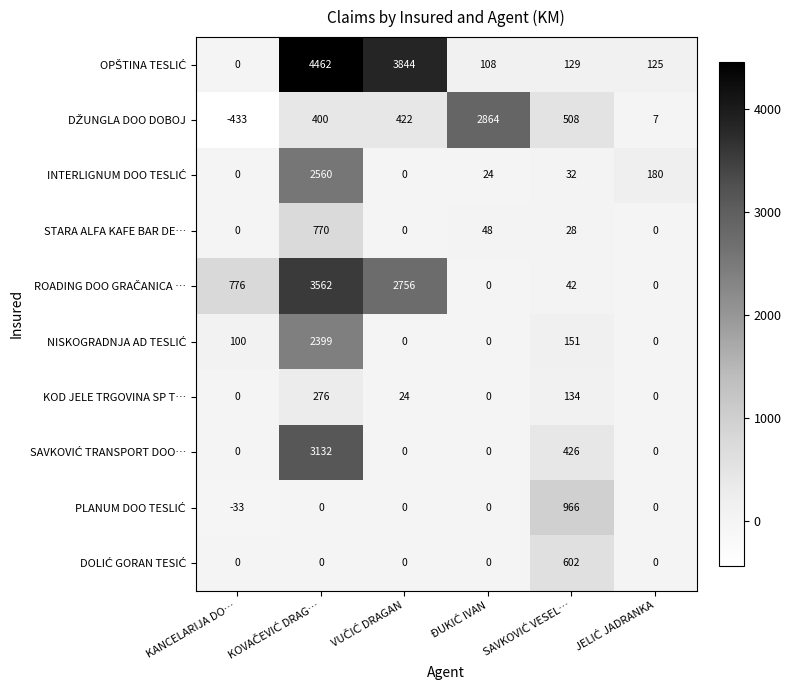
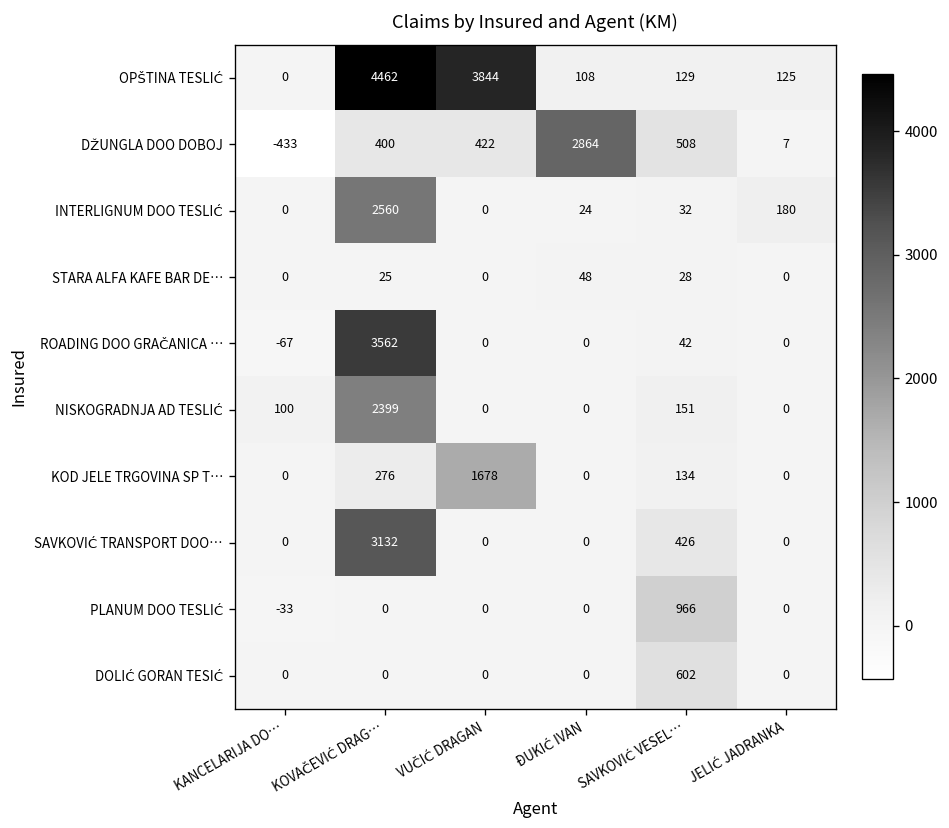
  {
    "OPŠTINA TESLIĆ": {
      "KANCELARIJA DO…": 0,
      "KOVAČEVIĆ DRAG…": 4462,
      "VUČIĆ DRAGAN": 3844,
      "ĐUKIĆ IVAN": 108,
      "SAVKOVIĆ VESEL…": 129,
      "JELIĆ JADRANKA": 125
    },
    "DŽUNGLA DOO DOBOJ": {
      "KANCELARIJA DO…": -433,
      "KOVAČEVIĆ DRAG…": 400,
      "VUČIĆ DRAGAN": 422,
      "ĐUKIĆ IVAN": 2864,
      "SAVKOVIĆ VESEL…": 508,
      "JELIĆ JADRANKA": 7
    },
    "INTERLIGNUM DOO TESLIĆ": {
      "KANCELARIJA DO…": 0,
      "KOVAČEVIĆ DRAG…": 2560,
      "VUČIĆ DRAGAN": 0,
      "ĐUKIĆ IVAN": 24,
      "SAVKOVIĆ VESEL…": 32,
      "JELIĆ JADRANKA": 180
    },
    "STARA ALFA KAFE BAR DE…": {
      "KANCELARIJA DO…": 0,
-     "KOVAČEVIĆ DRAG…": 770,
+     "KOVAČEVIĆ DRAG…": 25,
      "VUČIĆ DRAGAN": 0,
      "ĐUKIĆ IVAN": 48,
      "SAVKOVIĆ VESEL…": 28,
      "JELIĆ JADRANKA": 0
    },
    "ROADING DOO GRAČANICA …": {
-     "KANCELARIJA DO…": 776,
+     "KANCELARIJA DO…": -67,
      "KOVAČEVIĆ DRAG…": 3562,
-     "VUČIĆ DRAGAN": 2756,
+     "VUČIĆ DRAGAN": 0,
      "ĐUKIĆ IVAN": 0,
      "SAVKOVIĆ VESEL…": 42,
      "JELIĆ JADRANKA": 0
    },
    "NISKOGRADNJA AD TESLIĆ": {
      "KANCELARIJA DO…": 100,
      "KOVAČEVIĆ DRAG…": 2399,
      "VUČIĆ DRAGAN": 0,
      "ĐUKIĆ IVAN": 0,
      "SAVKOVIĆ VESEL…": 151,
      "JELIĆ JADRANKA": 0
    },
    "KOD JELE TRGOVINA SP T…": {
      "KANCELARIJA DO…": 0,
      "KOVAČEVIĆ DRAG…": 276,
-     "VUČIĆ DRAGAN": 24,
+     "VUČIĆ DRAGAN": 1678,
      "ĐUKIĆ IVAN": 0,
      "SAVKOVIĆ VESEL…": 134,
      "JELIĆ JADRANKA": 0
    },
    "SAVKOVIĆ TRANSPORT DOO…": {
      "KANCELARIJA DO…": 0,
      "KOVAČEVIĆ DRAG…": 3132,
      "VUČIĆ DRAGAN": 0,
      "ĐUKIĆ IVAN": 0,
      "SAVKOVIĆ VESEL…": 426,
      "JELIĆ JADRANKA": 0
    },
    "PLANUM DOO TESLIĆ": {
      "KANCELARIJA DO…": -33,
      "KOVAČEVIĆ DRAG…": 0,
      "VUČIĆ DRAGAN": 0,
      "ĐUKIĆ IVAN": 0,
      "SAVKOVIĆ VESEL…": 966,
      "JELIĆ JADRANKA": 0
    },
    "DOLIĆ GORAN TESIĆ": {
      "KANCELARIJA DO…": 0,
      "KOVAČEVIĆ DRAG…": 0,
      "VUČIĆ DRAGAN": 0,
      "ĐUKIĆ IVAN": 0,
      "SAVKOVIĆ VESEL…": 602,
      "JELIĆ JADRANKA": 0
    }
  }
